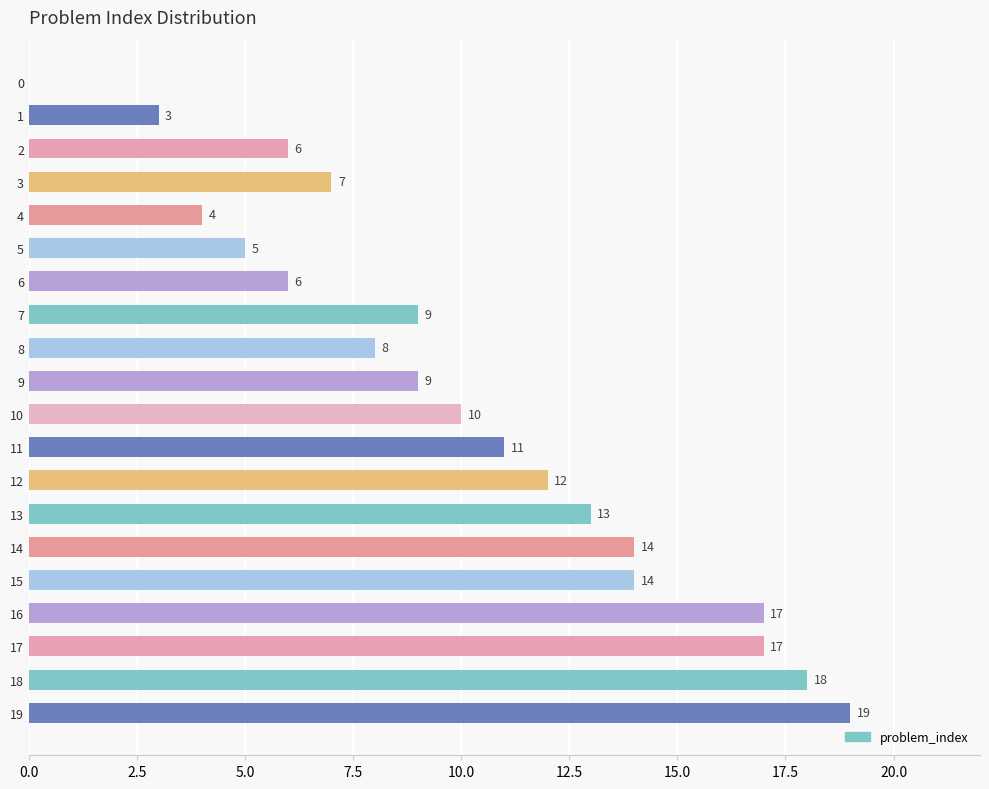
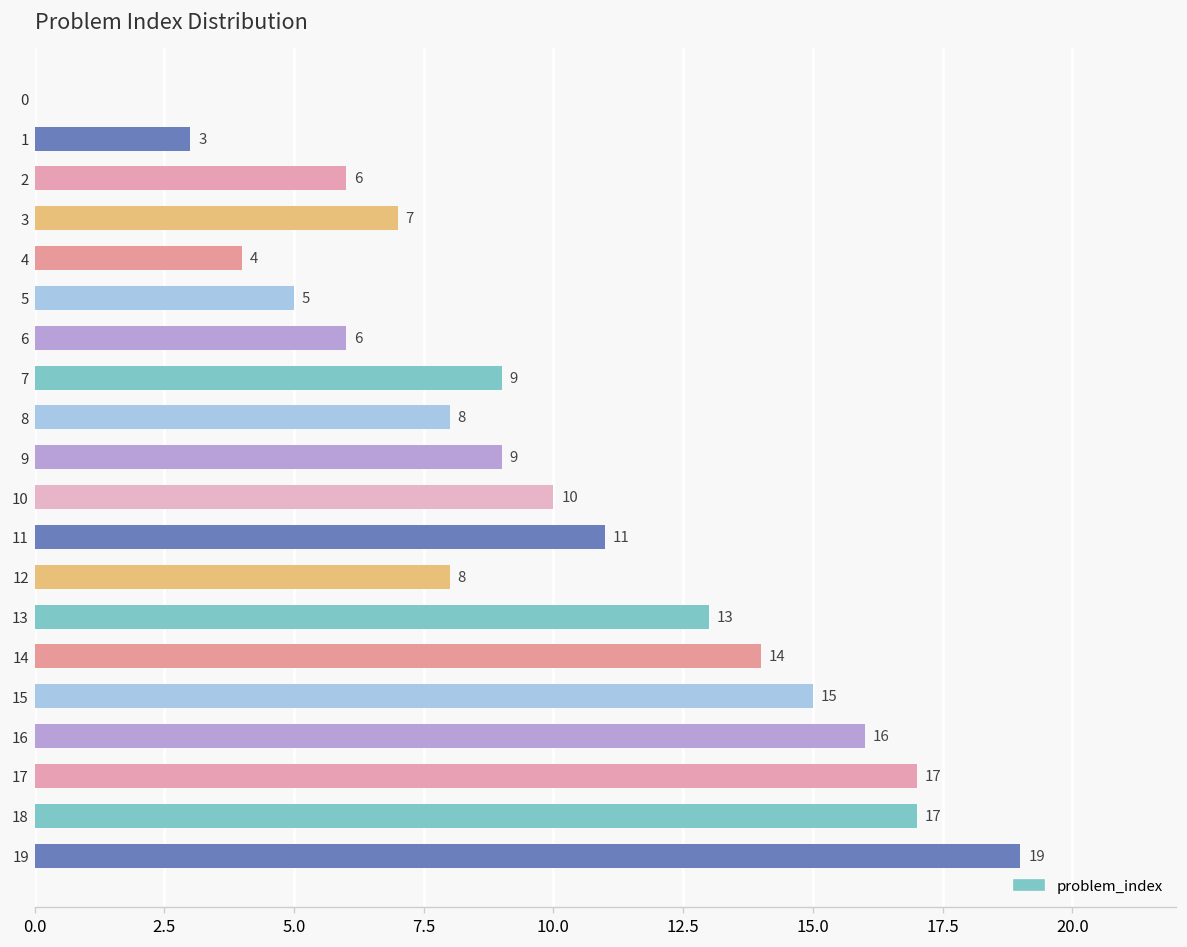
  {
    "1": 3,
    "2": 6,
    "3": 7,
    "4": 4,
    "5": 5,
    "6": 6,
    "7": 9,
    "8": 8,
    "9": 9,
    "10": 10,
    "11": 11,
-   "12": 12,
+   "12": 8,
    "13": 13,
    "14": 14,
-   "15": 14,
-   "16": 17,
+   "15": 15,
+   "16": 16,
    "17": 17,
-   "18": 18,
+   "18": 17,
    "19": 19
  }
